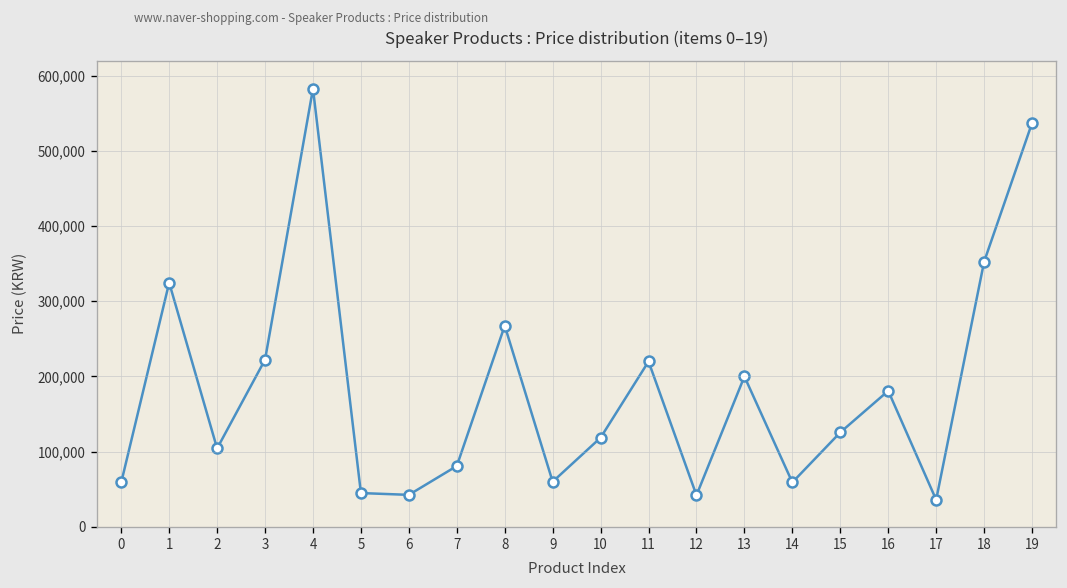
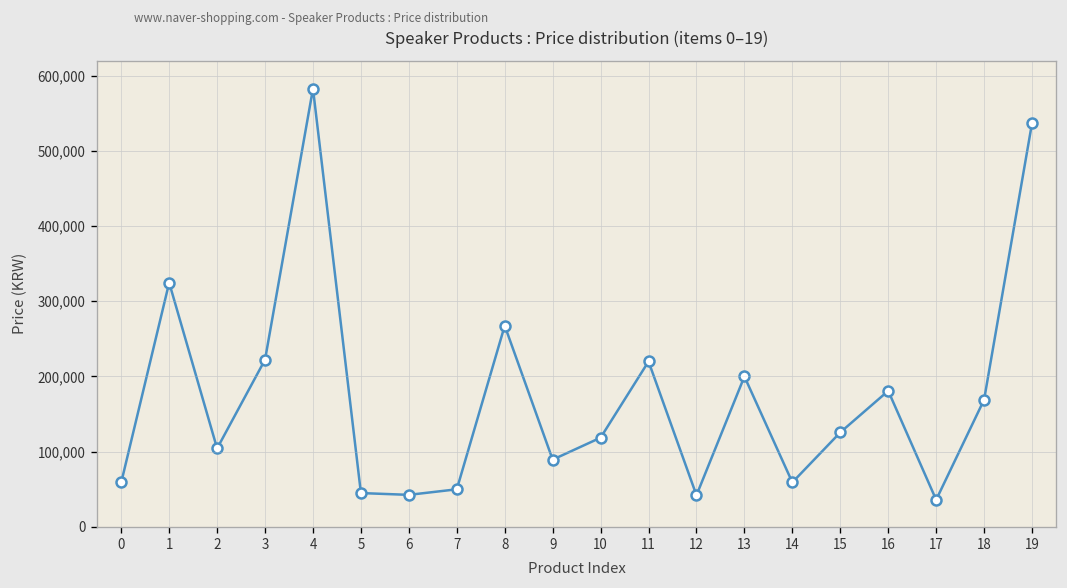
  {
    "0": "60,000",
    "1": "320,000",
    "2": "100,000",
    "3": "220,000",
    "4": "580,000",
    "5": "40,000",
    "6": "40,000",
-   "7": "80,000",
+   "7": "50,000",
    "8": "270,000",
-   "9": "60,000",
+   "9": "90,000",
    "10": "120,000",
    "11": "220,000",
    "12": "40,000",
    "13": "200,000",
    "14": "60,000",
    "15": "130,000",
    "16": "180,000",
    "17": "40,000",
-   "18": "350,000",
+   "18": "170,000",
    "19": "540,000"
  }
